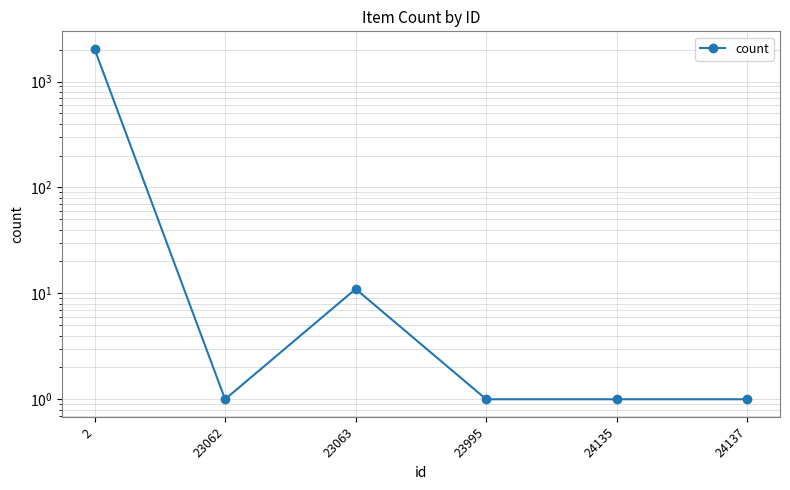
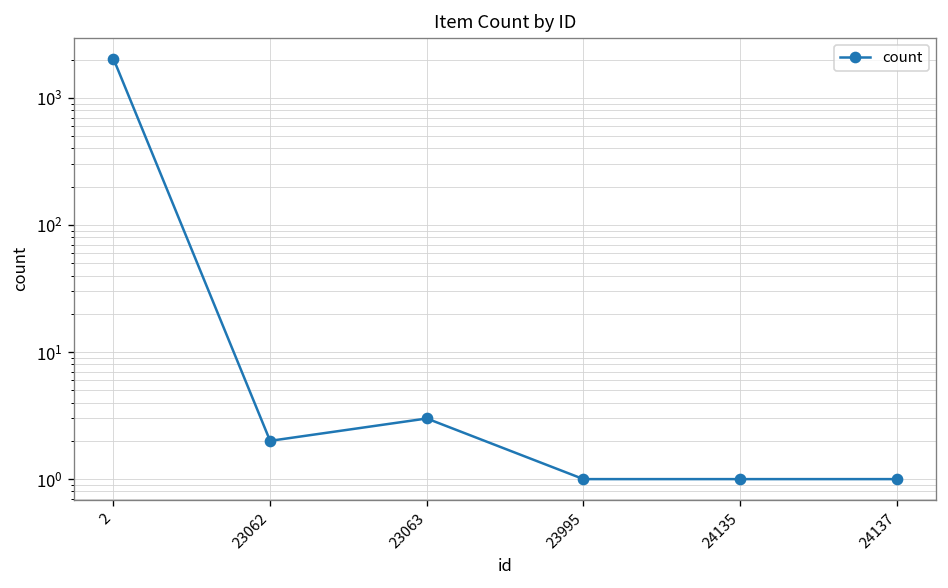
  {
    "2": 2000,
-   "23062": 1,
-   "23063": 11,
+   "23062": 2,
+   "23063": 3,
    "23995": 1,
    "24135": 1,
    "24137": 1
  }
